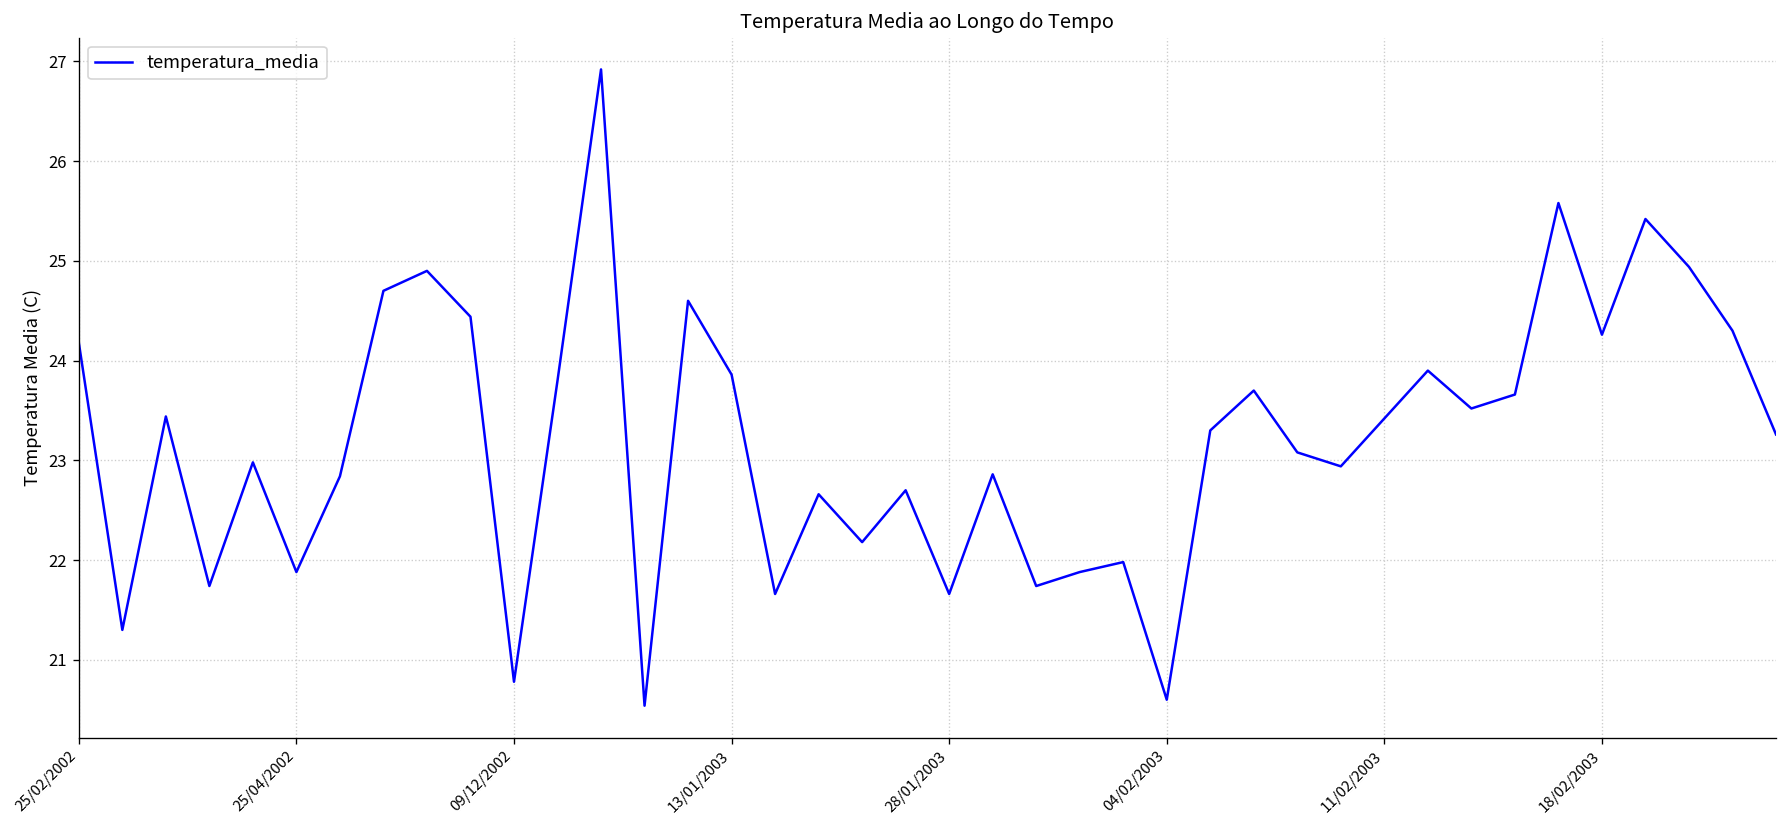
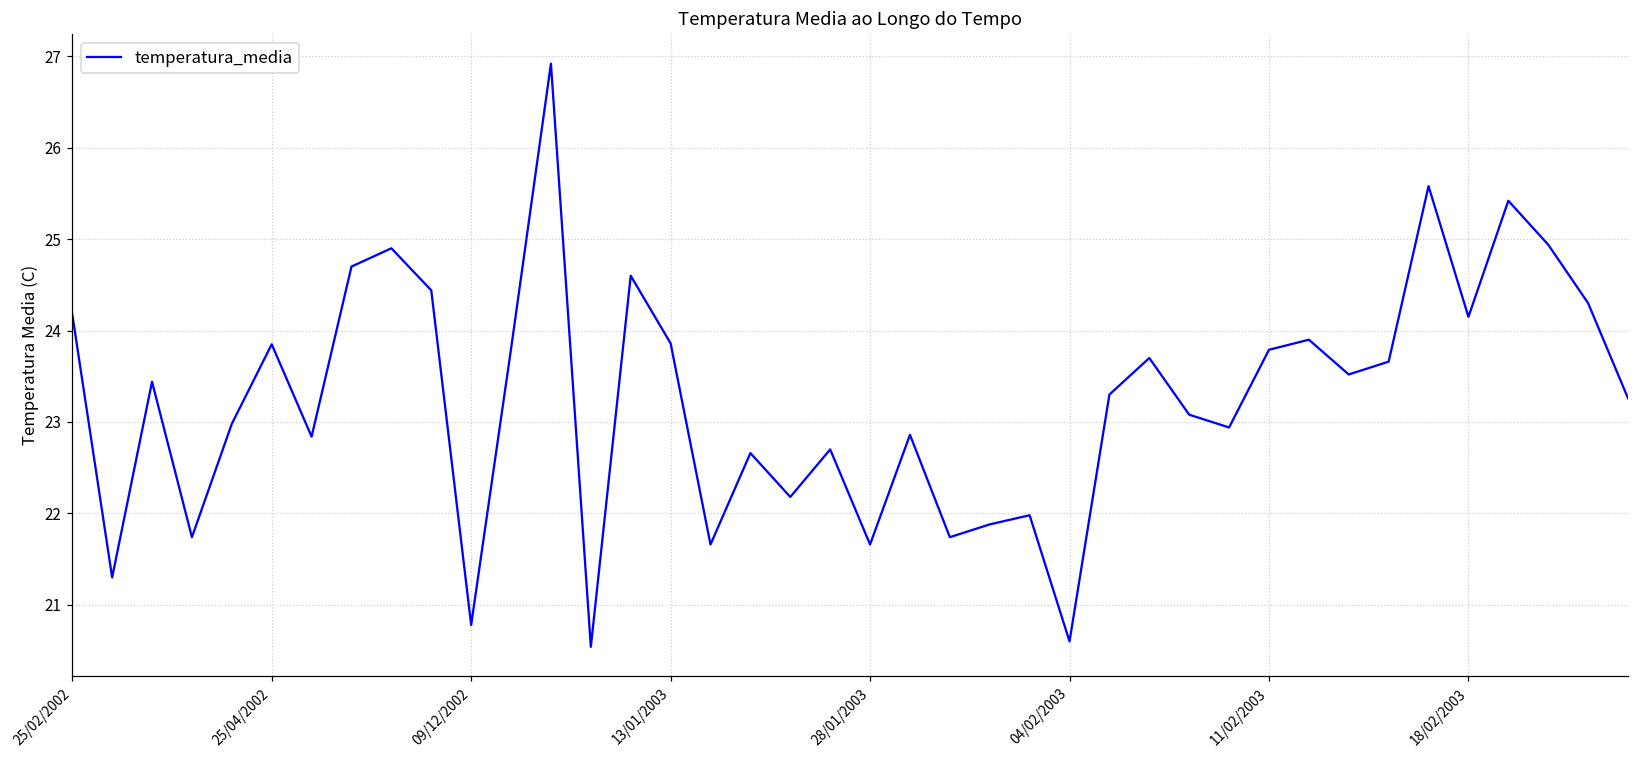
  {
    "25/02/2002": 24.2,
-   "25/04/2002": 21.9,
+   "25/04/2002": 23.9,
    "09/12/2002": 20.8,
    "13/01/2003": 23.9,
    "28/01/2003": 21.7,
    "04/02/2003": 20.6,
-   "11/02/2003": 23.4,
-   "18/02/2003": 24.3
+   "11/02/2003": 23.8,
+   "18/02/2003": 24.2
  }
